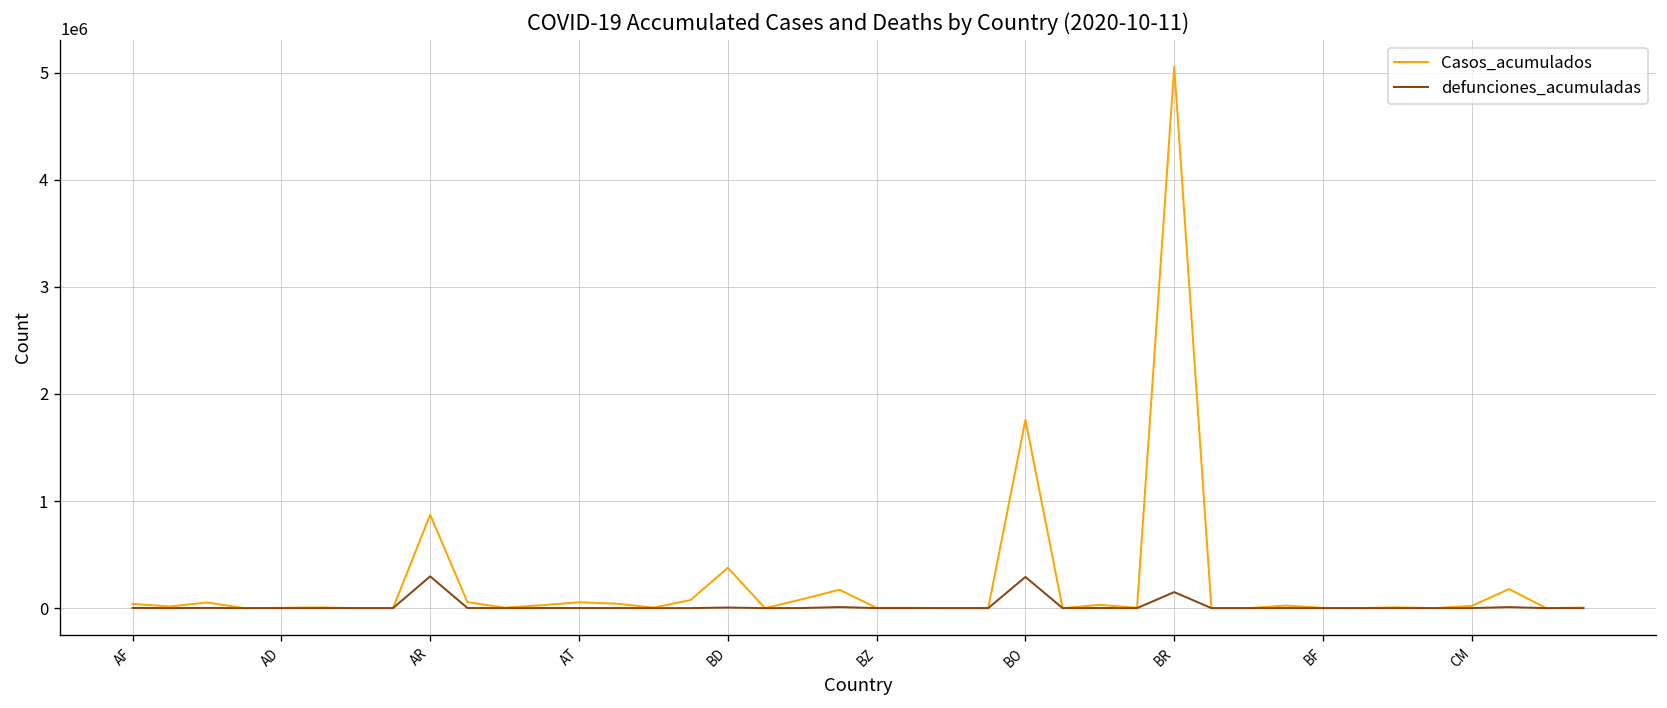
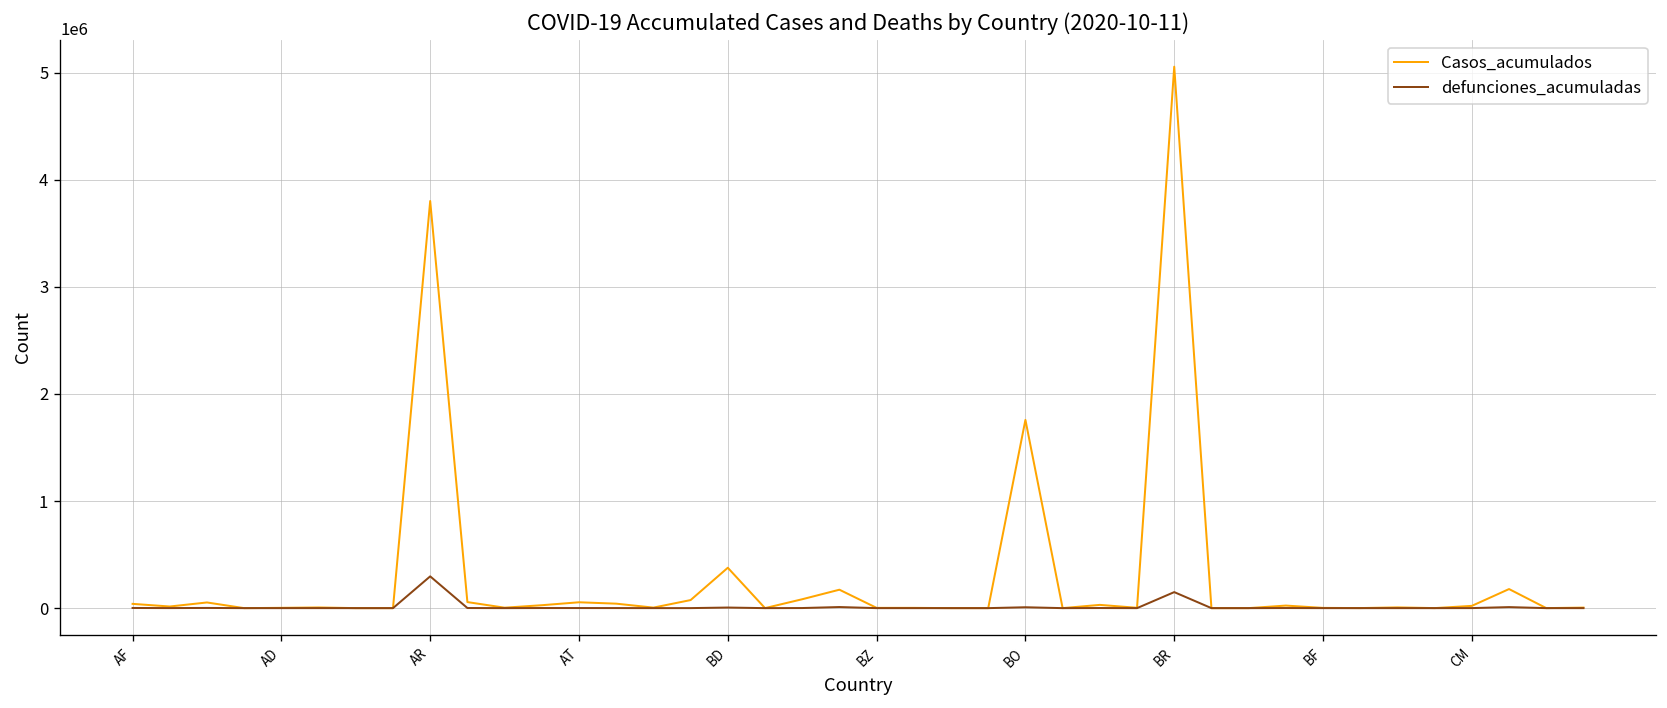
  {
    "Casos_acumulados": {
      "AF": 0,
-     "AR": 900000,
+     "AR": 3800000,
      "AT": 100000,
      "BD": 400000,
      "BO": 1800000,
      "BR": 5100000
    },
    "defunciones_acumuladas": {
      "AF": 0,
      "AR": 300000,
      "AT": 0,
      "BD": 0,
-     "BO": 300000,
+     "BO": 0,
      "BR": 100000
    }
  }
